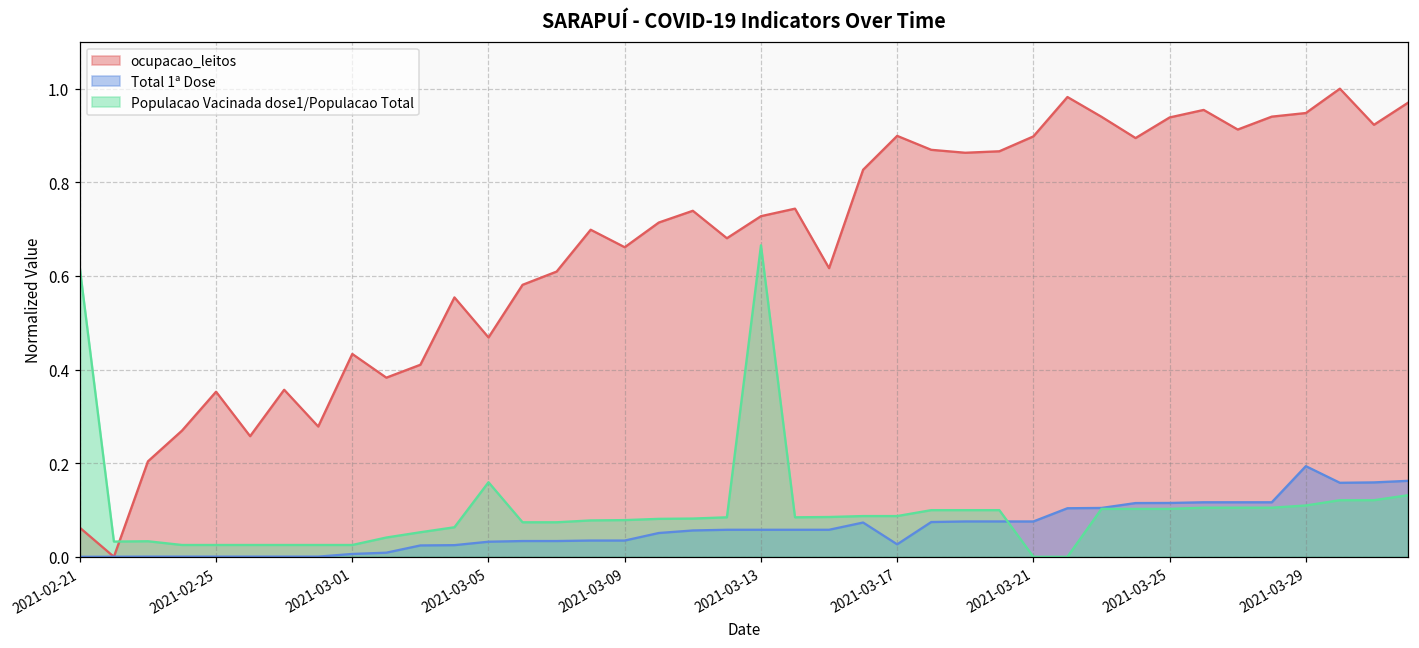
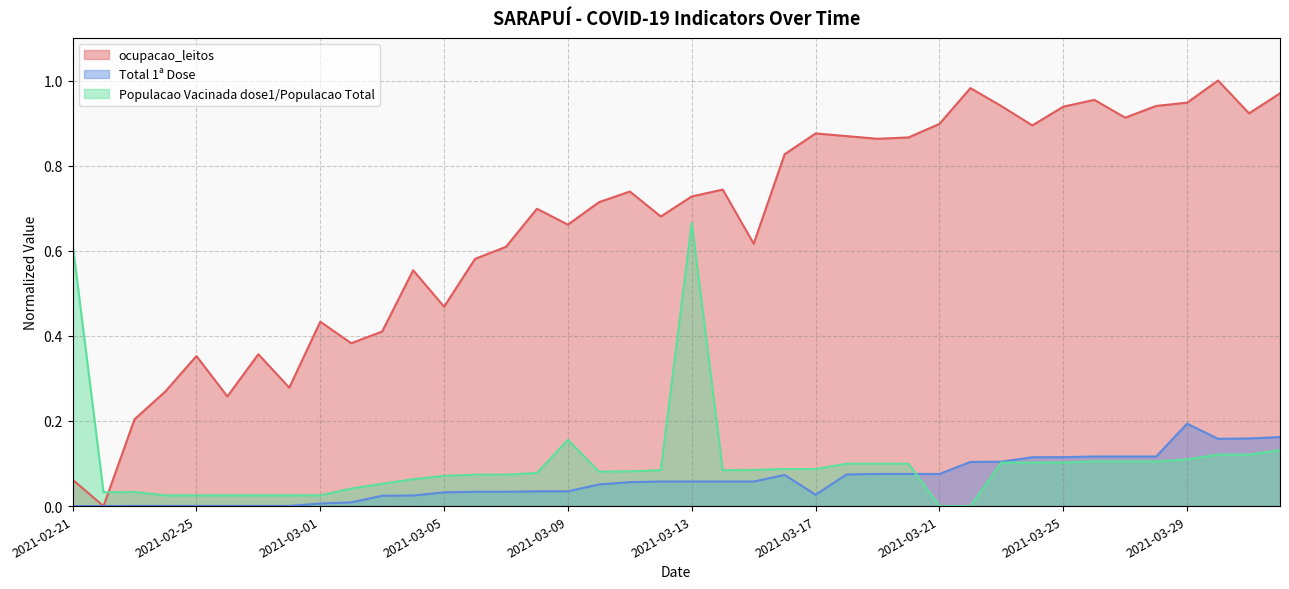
  {
    "ocupacao_leitos": {
      "2021-02-21": 0.06,
      "2021-02-25": 0.35,
      "2021-03-01": 0.43,
      "2021-03-05": 0.47,
      "2021-03-09": 0.66,
      "2021-03-13": 0.73,
-     "2021-03-17": 0.90,
+     "2021-03-17": 0.88,
      "2021-03-21": 0.90,
      "2021-03-25": 0.94,
      "2021-03-29": 0.95
    },
    "Total 1ª Dose": {
      "2021-02-21": 0.00,
      "2021-02-25": 0.00,
      "2021-03-01": 0.01,
      "2021-03-05": 0.03,
      "2021-03-09": 0.03,
      "2021-03-13": 0.06,
      "2021-03-17": 0.03,
      "2021-03-21": 0.08,
      "2021-03-25": 0.12,
      "2021-03-29": 0.19
    },
    "Populacao Vacinada dose1/Populacao Total": {
      "2021-02-21": 0.62,
      "2021-02-25": 0.03,
      "2021-03-01": 0.03,
-     "2021-03-05": 0.16,
-     "2021-03-09": 0.08,
+     "2021-03-05": 0.07,
+     "2021-03-09": 0.16,
      "2021-03-13": 0.67,
      "2021-03-17": 0.09,
      "2021-03-21": 0.00,
      "2021-03-25": 0.10,
      "2021-03-29": 0.11
    }
  }
